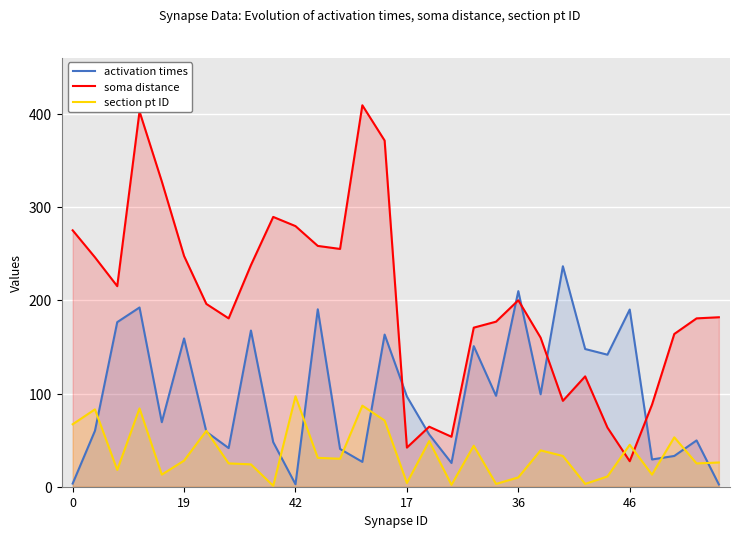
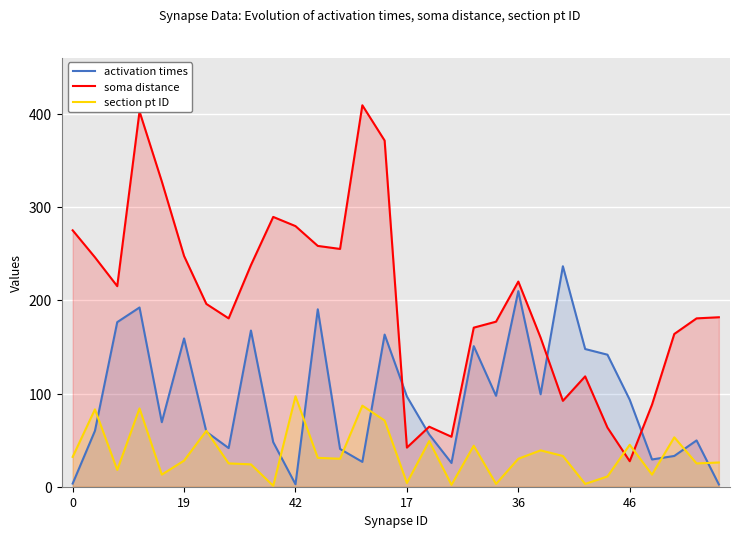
  {
    "activation times": {
      "0": 0,
      "42": 0,
      "36": 210,
-     "46": 190
+     "46": 90
    },
    "soma distance": {
      "0": 280,
      "42": 280,
-     "36": 200,
+     "36": 220,
      "46": 30
    },
    "section pt ID": {
-     "0": 70,
+     "0": 30,
      "42": 100,
-     "36": 10,
+     "36": 30,
      "46": 50
    }
  }
